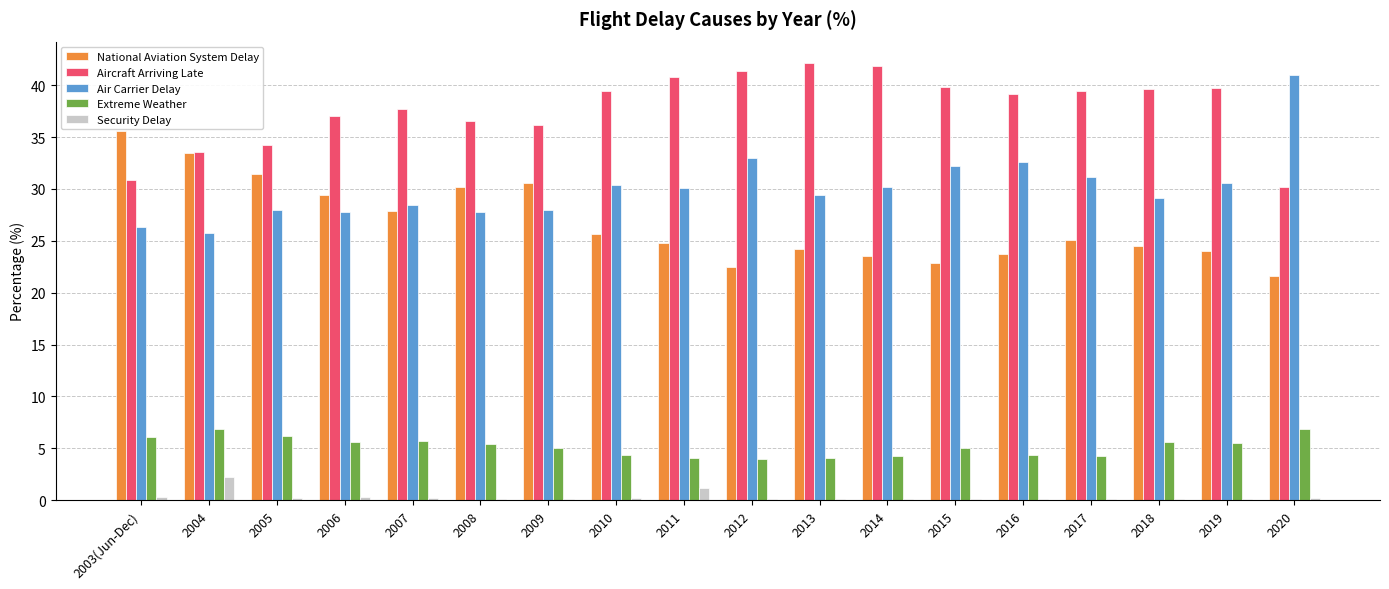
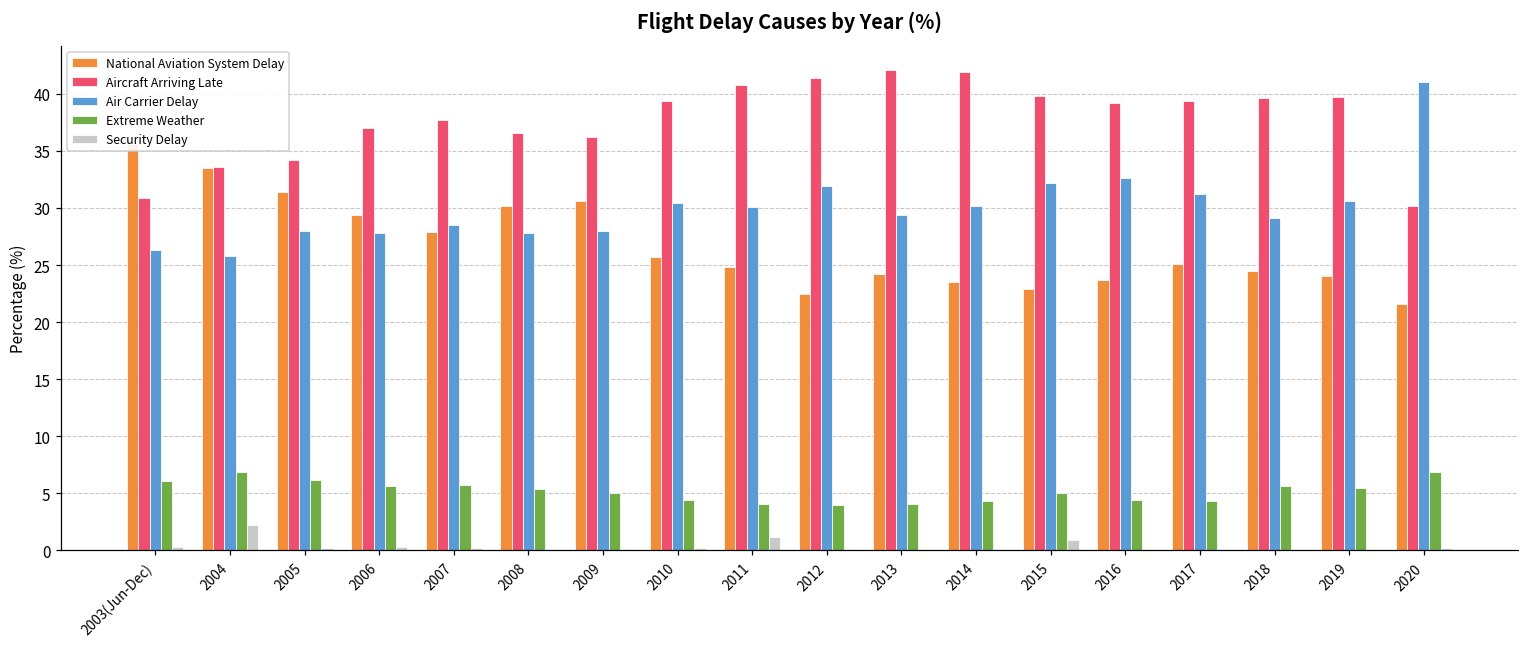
  {
    "National Aviation System Delay": {
      "2003(Jun-Dec)": 35.6,
      "2004": 33.5,
      "2005": 31.4,
      "2006": 29.4,
      "2007": 27.9,
      "2008": 30.2,
      "2009": 30.6,
      "2010": 25.7,
      "2011": 24.8,
      "2012": 22.5,
      "2013": 24.2,
      "2014": 23.5,
      "2015": 22.9,
      "2016": 23.7,
      "2017": 25.1,
      "2018": 24.5,
      "2019": 24.0,
      "2020": 21.6
    },
    "Aircraft Arriving Late": {
      "2003(Jun-Dec)": 30.9,
      "2004": 33.6,
      "2005": 34.2,
      "2006": 37.0,
      "2007": 37.7,
      "2008": 36.6,
      "2009": 36.2,
      "2010": 39.4,
      "2011": 40.8,
      "2012": 41.4,
      "2013": 42.1,
      "2014": 41.9,
      "2015": 39.8,
      "2016": 39.2,
      "2017": 39.4,
      "2018": 39.6,
      "2019": 39.7,
      "2020": 30.2
    },
    "Air Carrier Delay": {
      "2003(Jun-Dec)": 26.3,
      "2004": 25.8,
      "2005": 28.0,
      "2006": 27.8,
      "2007": 28.5,
      "2008": 27.8,
      "2009": 28.0,
      "2010": 30.4,
      "2011": 30.1,
-     "2012": 33.0,
+     "2012": 31.9,
      "2013": 29.4,
      "2014": 30.2,
      "2015": 32.2,
      "2016": 32.6,
      "2017": 31.2,
      "2018": 29.1,
      "2019": 30.6,
      "2020": 41.0
    },
    "Extreme Weather": {
      "2003(Jun-Dec)": 6.1,
      "2004": 6.9,
      "2005": 6.2,
      "2006": 5.6,
      "2007": 5.7,
      "2008": 5.4,
      "2009": 5.0,
      "2010": 4.4,
      "2011": 4.1,
      "2012": 4.0,
      "2013": 4.1,
      "2014": 4.3,
      "2015": 5.0,
      "2016": 4.4,
      "2017": 4.3,
      "2018": 5.6,
      "2019": 5.5,
      "2020": 6.9
    },
    "Security Delay": {
      "2003(Jun-Dec)": 0.3,
      "2004": 2.2,
      "2006": 0.3,
      "2011": 1.2,
-     "2015": 0.1
+     "2015": 0.9
    }
  }
